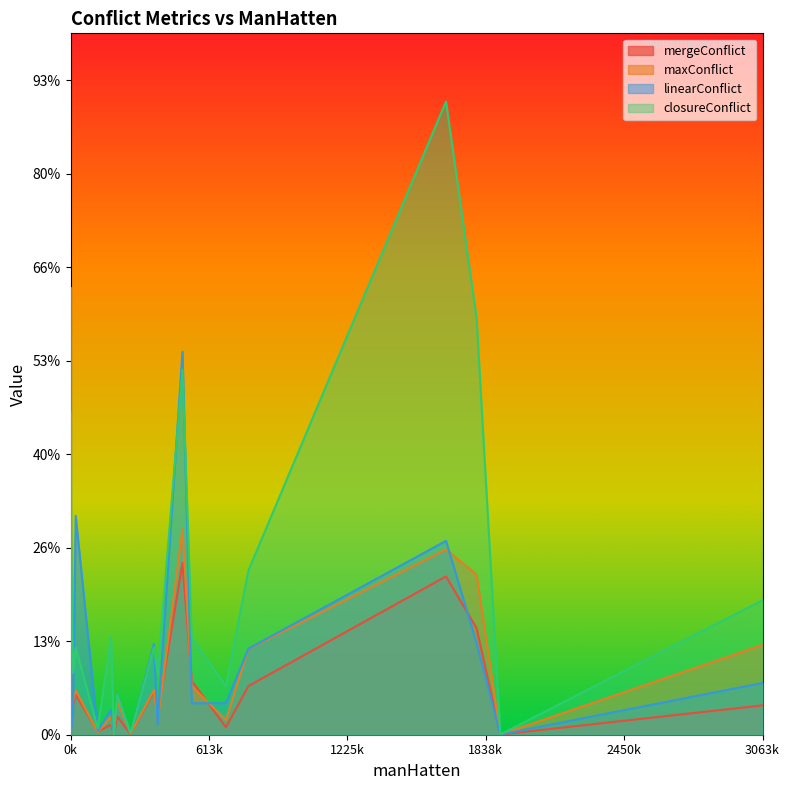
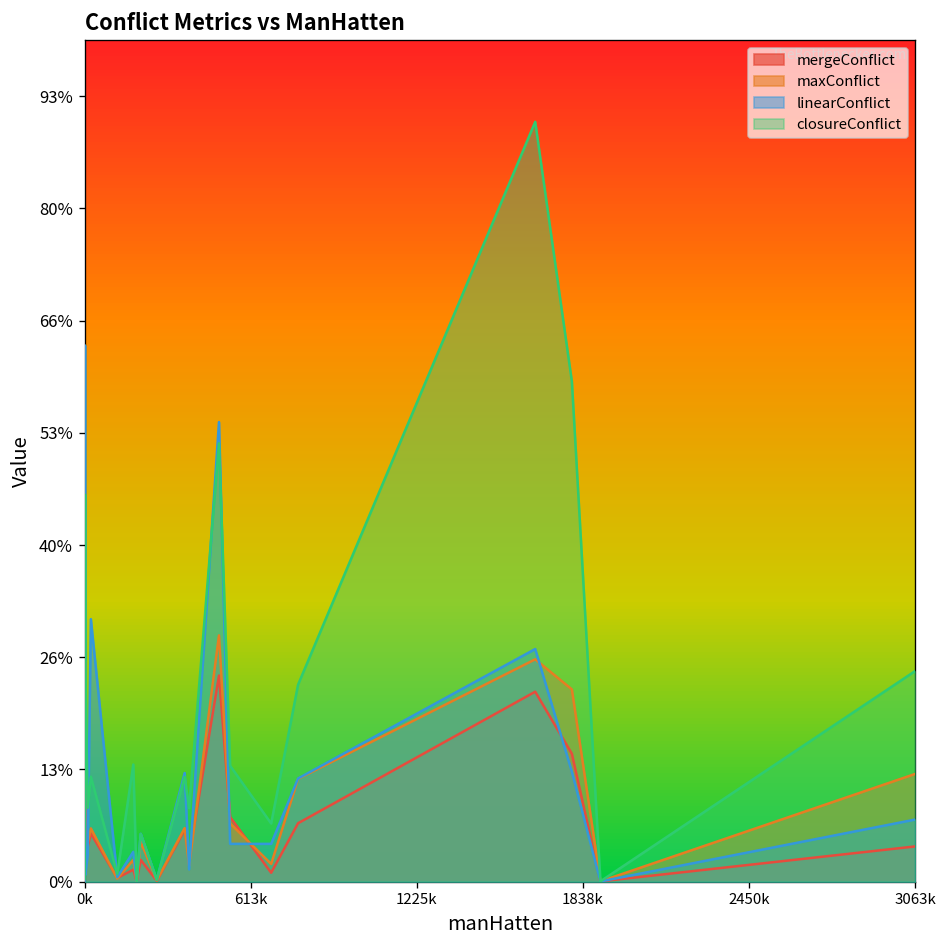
  {
    "linearConflict": {
      "3063k": "7%"
    },
    "closureConflict": {
-     "3063k": "19%"
+     "3063k": "25%"
    }
  }
